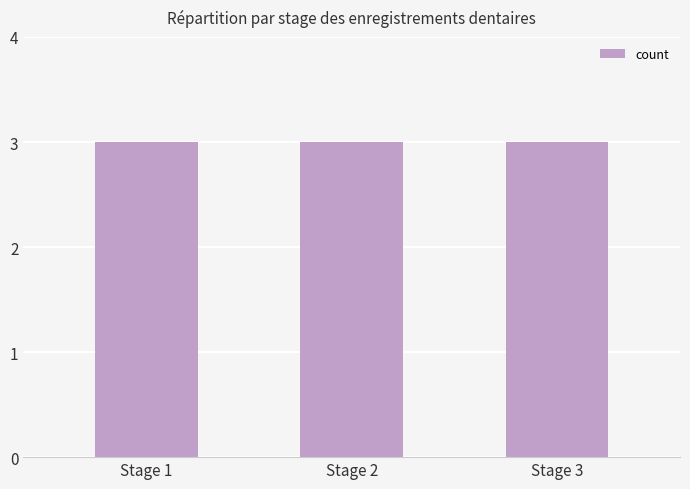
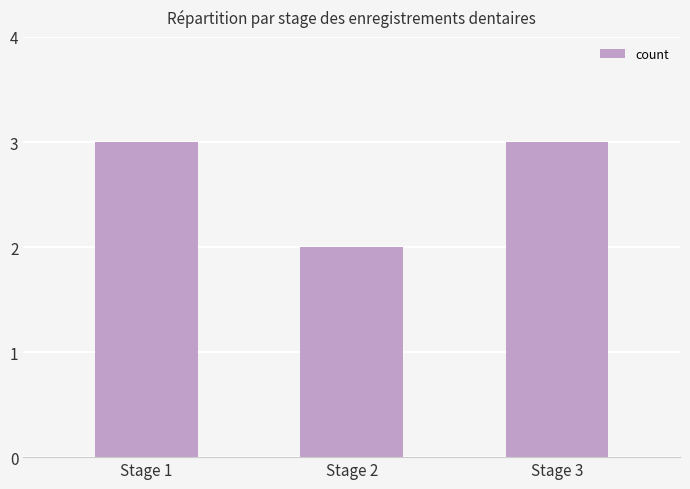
  {
    "Stage 1": 3,
-   "Stage 2": 3,
+   "Stage 2": 2,
    "Stage 3": 3
  }
